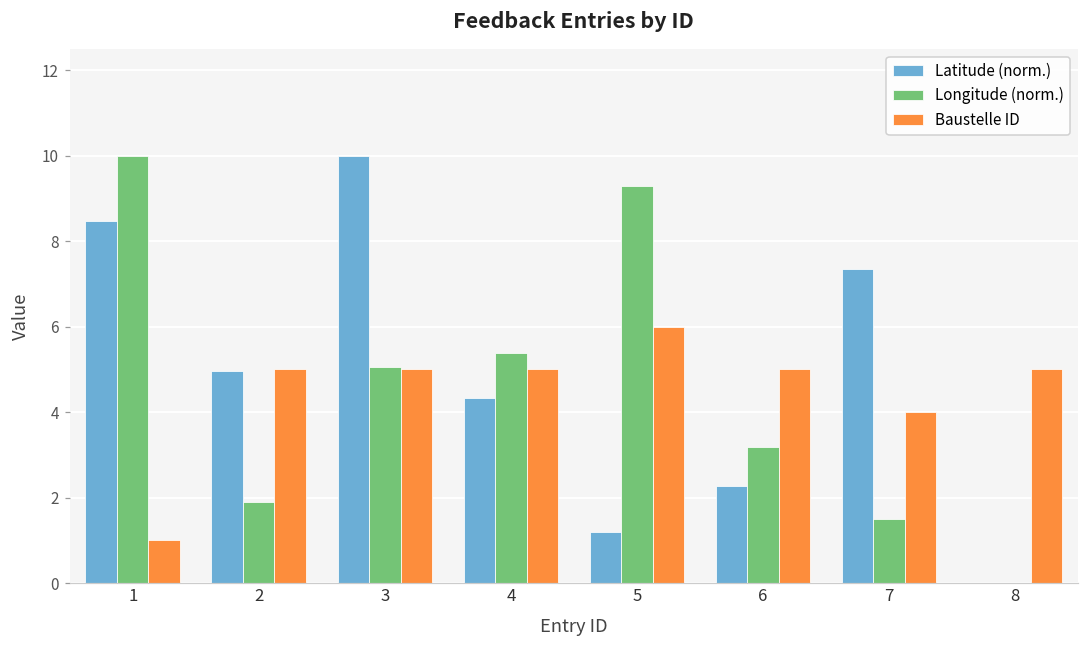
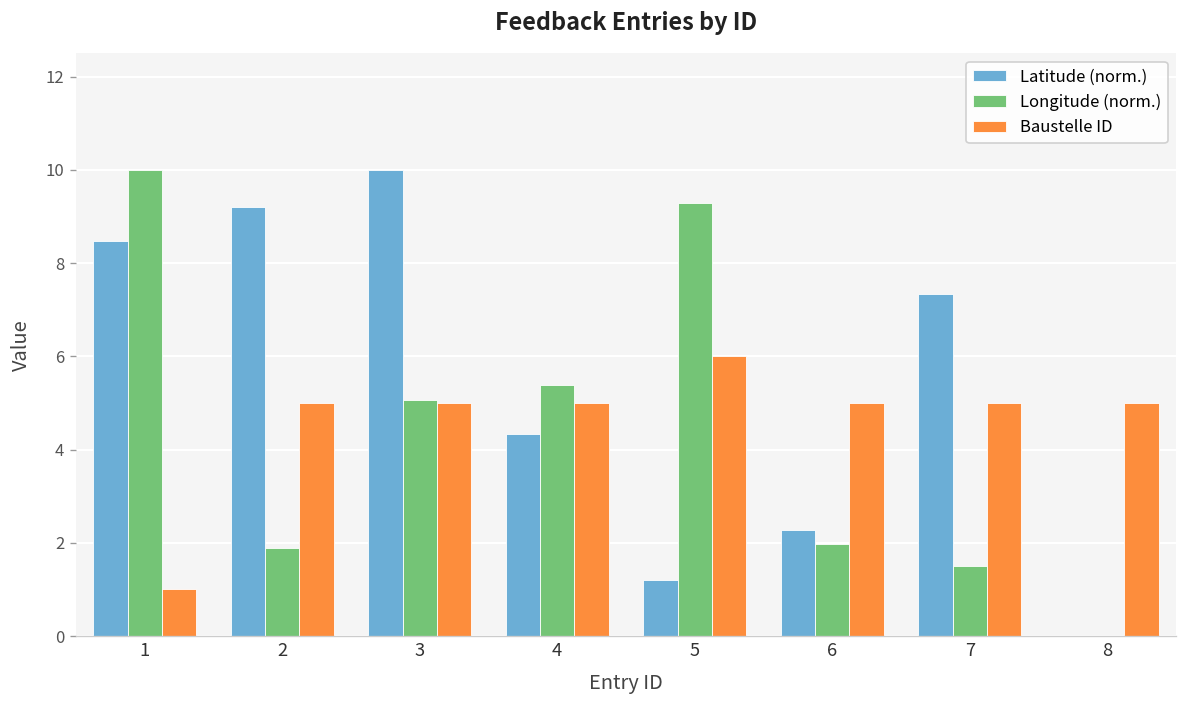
  {
    "Latitude (norm.)": {
      "1": 8.5,
-     "2": 5.0,
+     "2": 9.2,
      "3": 10.0,
      "4": 4.3,
      "5": 1.2,
      "6": 2.3,
      "7": 7.3,
      "8": 0.0
    },
    "Longitude (norm.)": {
      "1": 10.0,
      "2": 1.9,
      "3": 5.1,
      "4": 5.4,
      "5": 9.3,
-     "6": 3.2,
+     "6": 2.0,
      "7": 1.5,
      "8": 0.0
    },
    "Baustelle ID": {
      "1": 1,
      "2": 5,
      "3": 5,
      "4": 5,
      "5": 6,
      "6": 5,
-     "7": 4,
+     "7": 5,
      "8": 5
    }
  }
